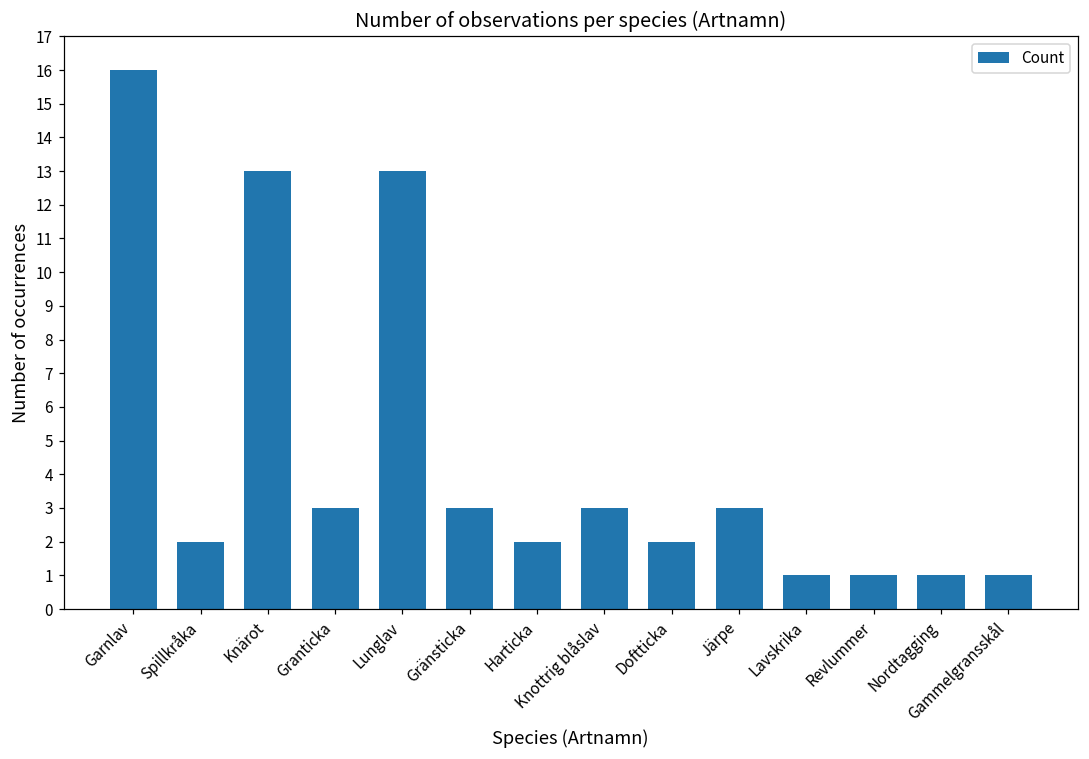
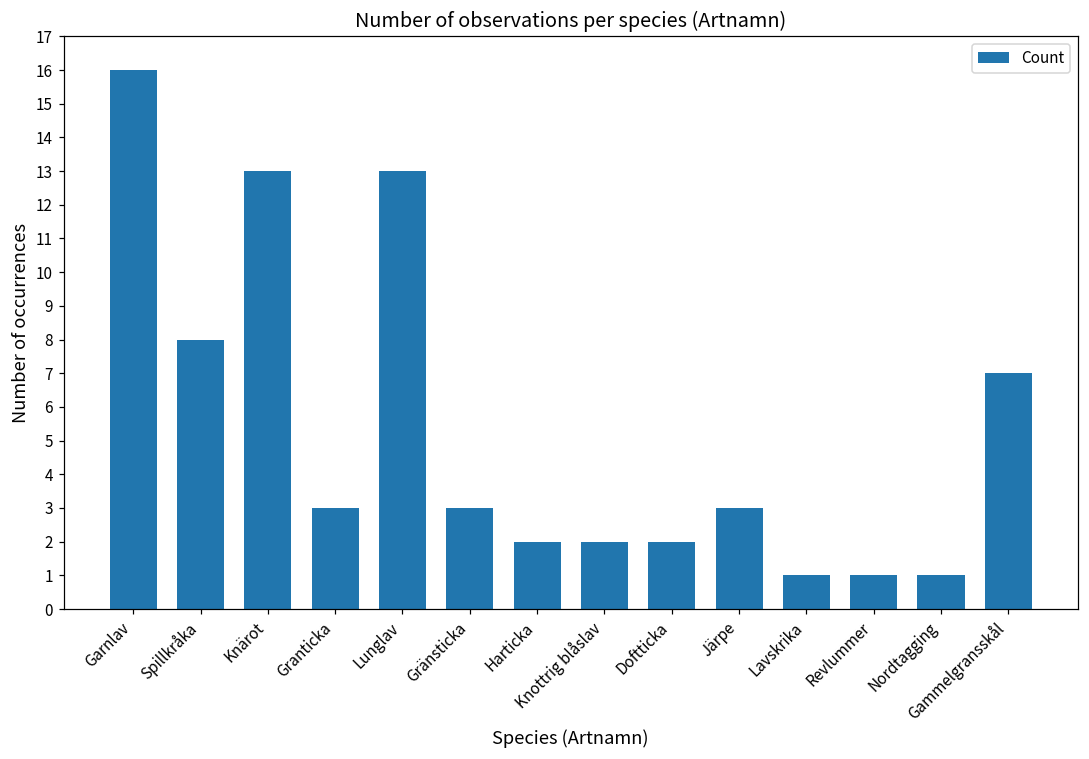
  {
    "Garnlav": 16,
-   "Spillkråka": 2,
+   "Spillkråka": 8,
    "Knärot": 13,
    "Granticka": 3,
    "Lunglav": 13,
    "Gränsticka": 3,
    "Harticka": 2,
-   "Knottrig blåslav": 3,
+   "Knottrig blåslav": 2,
    "Doftticka": 2,
    "Järpe": 3,
    "Lavskrika": 1,
    "Revlummer": 1,
    "Nordtagging": 1,
-   "Gammelgransskål": 1
+   "Gammelgransskål": 7
  }
